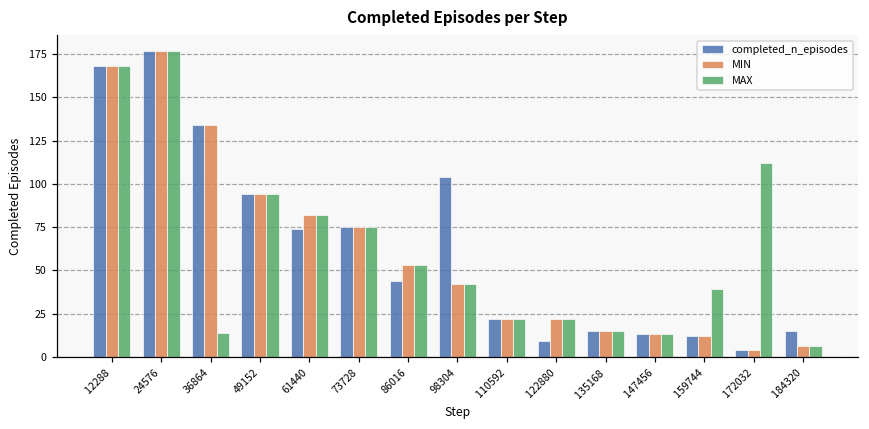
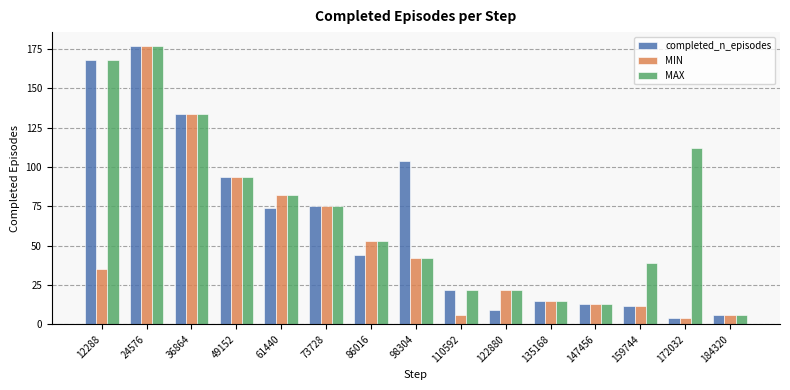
  {
    "completed_n_episodes": {
      "12288": 168,
      "24576": 177,
      "36864": 134,
      "49152": 94,
      "61440": 74,
      "73728": 75,
      "86016": 44,
      "98304": 104,
      "110592": 22,
      "122880": 9,
      "135168": 15,
      "147456": 13,
      "159744": 12,
      "172032": 4,
-     "184320": 15
+     "184320": 6
    },
    "MIN": {
-     "12288": 168,
+     "12288": 35,
      "24576": 177,
      "36864": 134,
      "49152": 94,
      "61440": 82,
      "73728": 75,
      "86016": 53,
      "98304": 42,
-     "110592": 22,
+     "110592": 6,
      "122880": 22,
      "135168": 15,
      "147456": 13,
      "159744": 12,
      "172032": 4,
      "184320": 6
    },
    "MAX": {
      "12288": 168,
      "24576": 177,
-     "36864": 14,
+     "36864": 134,
      "49152": 94,
      "61440": 82,
      "73728": 75,
      "86016": 53,
      "98304": 42,
      "110592": 22,
      "122880": 22,
      "135168": 15,
      "147456": 13,
      "159744": 39,
      "172032": 112,
      "184320": 6
    }
  }
